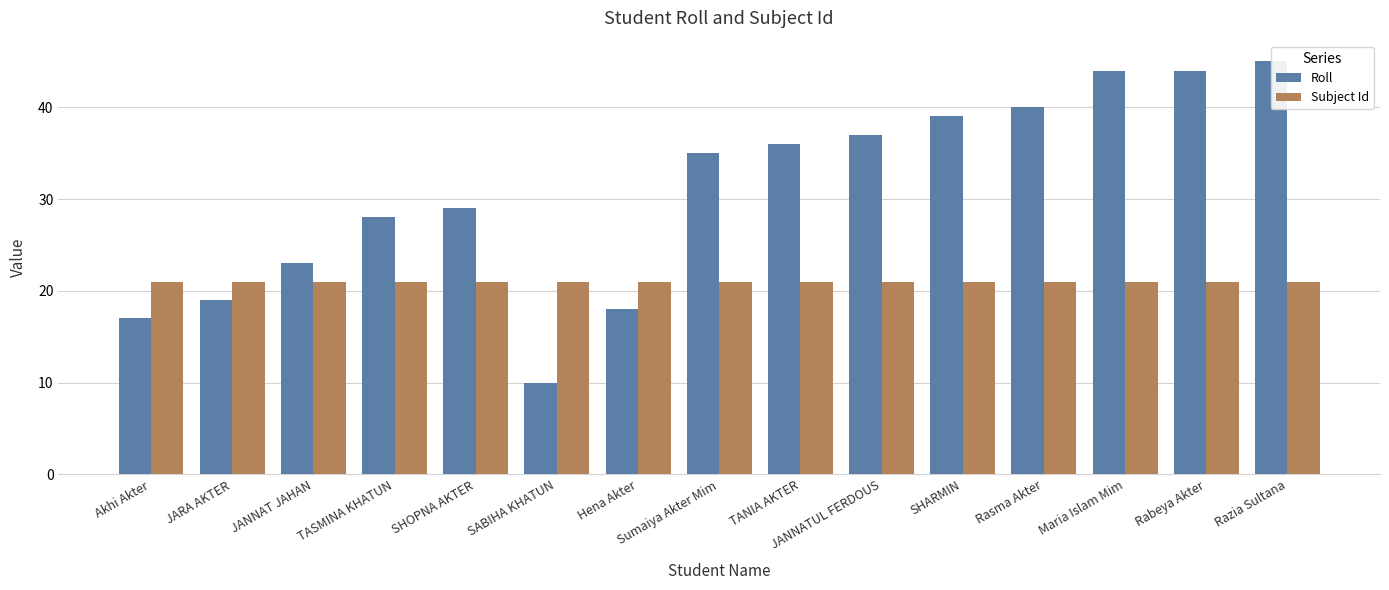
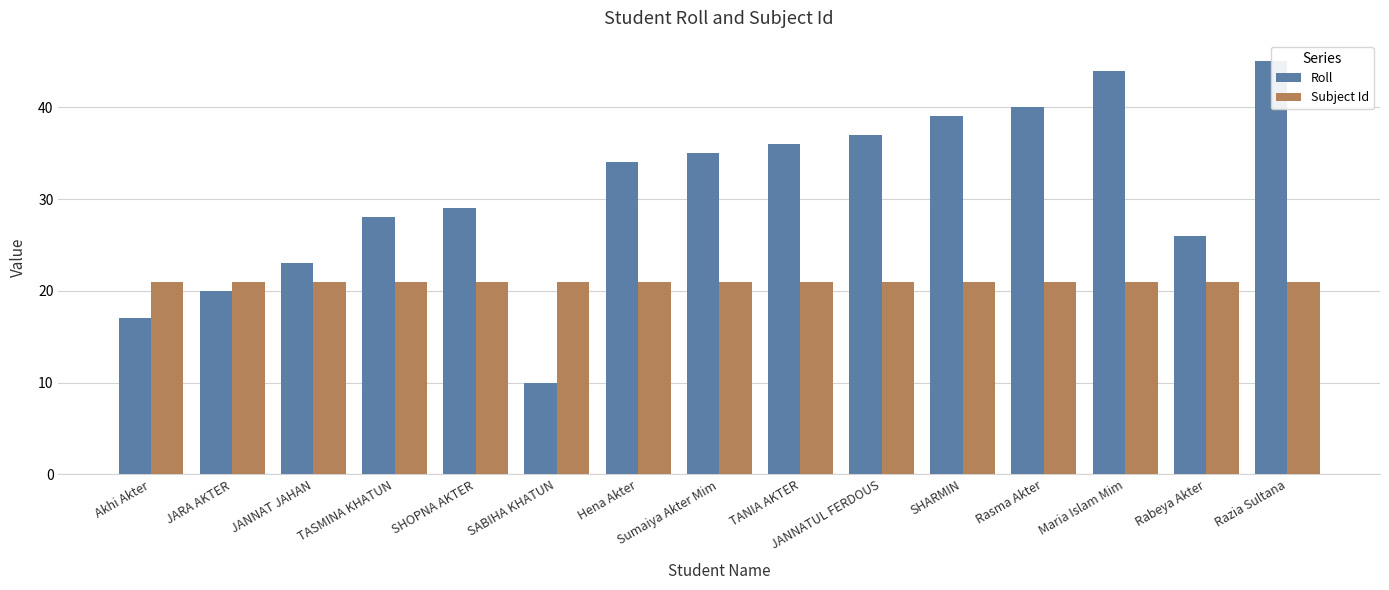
  {
    "Roll": {
      "Akhi Akter": 17,
-     "JARA AKTER": 19,
+     "JARA AKTER": 20,
      "JANNAT JAHAN": 23,
      "TASMINA KHATUN": 28,
      "SHOPNA AKTER": 29,
      "SABIHA KHATUN": 10,
-     "Hena Akter": 18,
+     "Hena Akter": 34,
      "Sumaiya Akter Mim": 35,
      "TANIA AKTER": 36,
      "JANNATUL FERDOUS": 37,
      "SHARMIN": 39,
      "Rasma Akter": 40,
      "Maria Islam Mim": 44,
-     "Rabeya Akter": 44
+     "Rabeya Akter": 26
    },
    "Subject Id": {
      "Akhi Akter": 21,
      "JARA AKTER": 21,
      "JANNAT JAHAN": 21,
      "TASMINA KHATUN": 21,
      "SHOPNA AKTER": 21,
      "SABIHA KHATUN": 21,
      "Hena Akter": 21,
      "Sumaiya Akter Mim": 21,
      "TANIA AKTER": 21,
      "JANNATUL FERDOUS": 21,
      "SHARMIN": 21,
      "Rasma Akter": 21,
      "Maria Islam Mim": 21,
      "Rabeya Akter": 21,
      "Razia Sultana": 21
    }
  }
